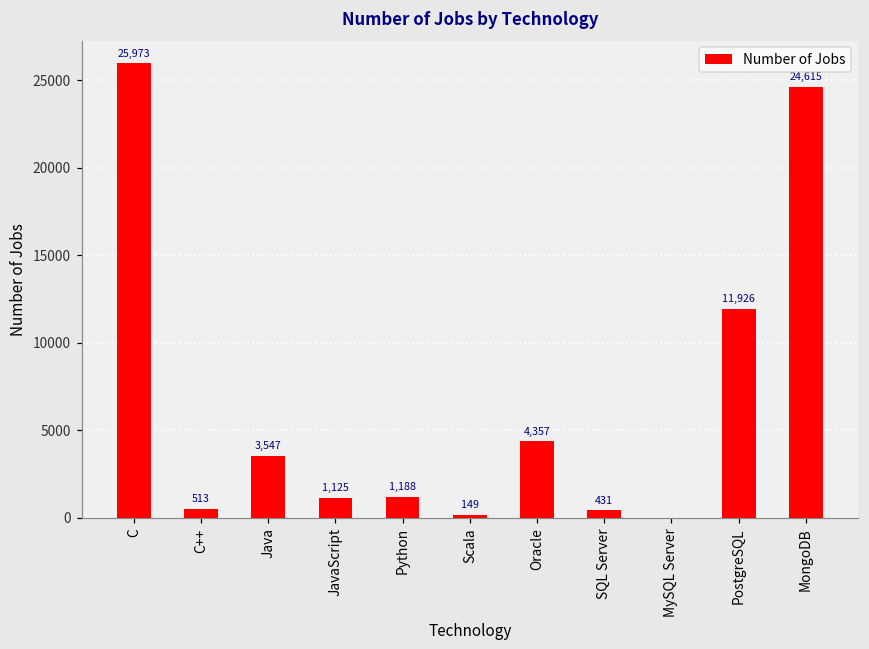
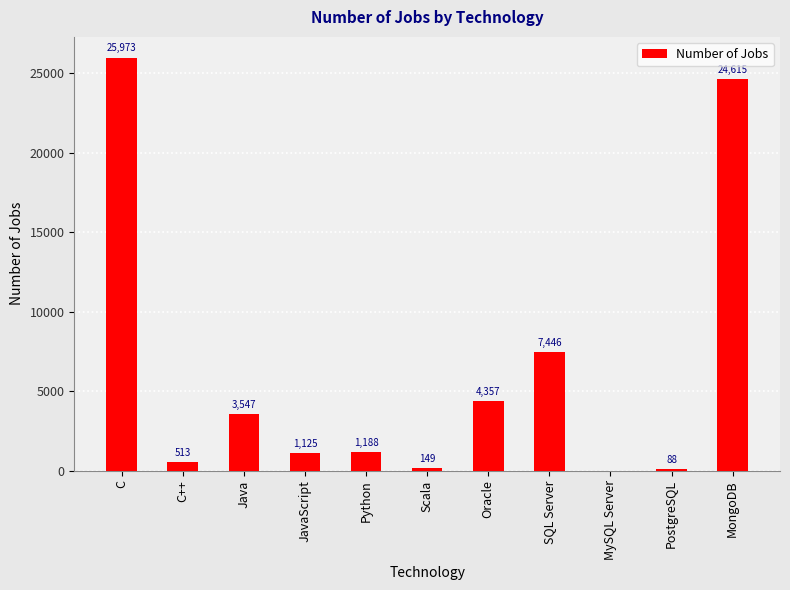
  {
    "C": "25,973",
    "C++": "513",
    "Java": "3,547",
    "JavaScript": "1,125",
    "Python": "1,188",
    "Scala": "149",
    "Oracle": "4,357",
-   "SQL Server": "431",
-   "PostgreSQL": "11,926"
+   "SQL Server": "7,446",
+   "PostgreSQL": "88"
  }
